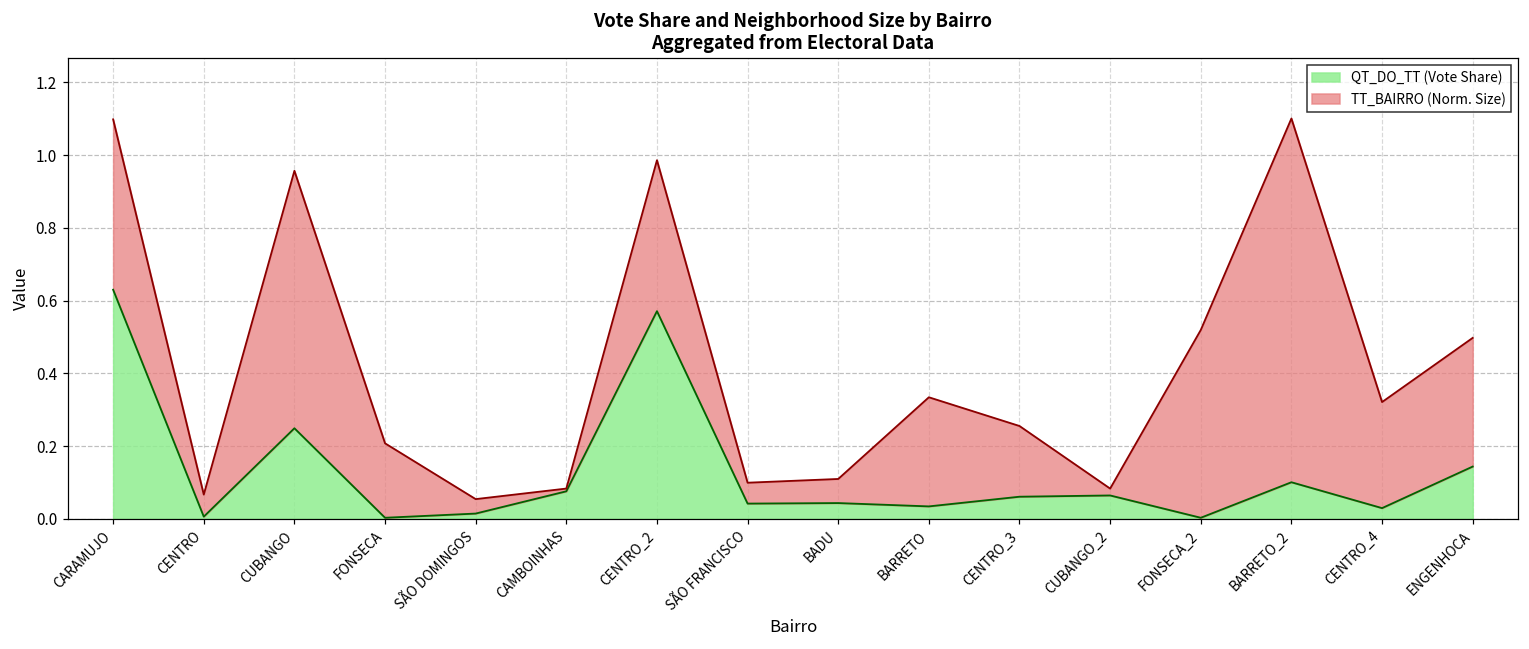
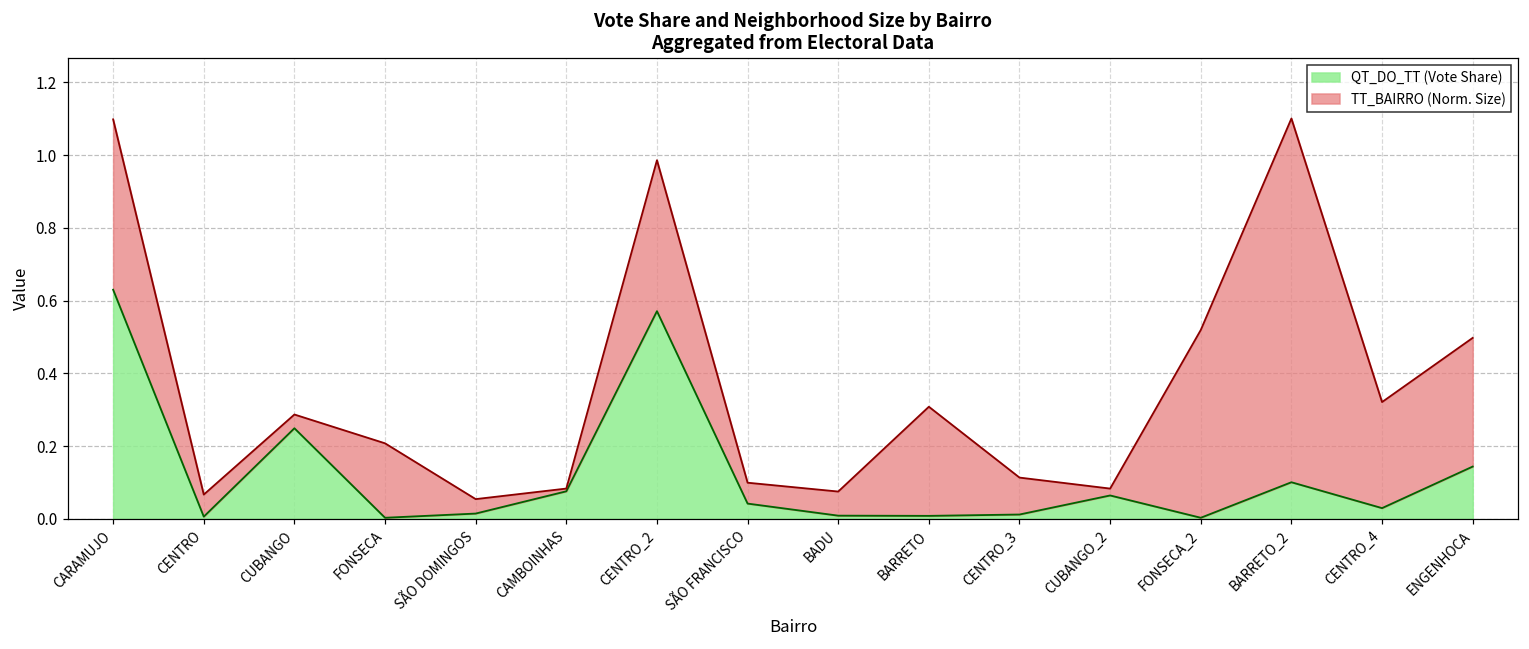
  {
    "QT_DO_TT (Vote Share)": {
      "CARAMUJO": 0.63,
      "CENTRO": 0.01,
      "CUBANGO": 0.25,
      "FONSECA": 0.00,
      "SÃO DOMINGOS": 0.01,
      "CENTRO_2": 0.57,
      "SÃO FRANCISCO": 0.04,
-     "BADU": 0.04,
-     "BARRETO": 0.03,
-     "CENTRO_3": 0.06,
+     "BADU": 0.01,
+     "BARRETO": 0.01,
+     "CENTRO_3": 0.01,
      "CUBANGO_2": 0.06,
      "FONSECA_2": 0.00,
      "BARRETO_2": 0.10,
      "CENTRO_4": 0.03,
      "ENGENHOCA": 0.14
    },
    "TT_BAIRRO (Norm. Size)": {
      "CARAMUJO": 0.47,
      "CENTRO": 0.06,
-     "CUBANGO": 0.71,
+     "CUBANGO": 0.04,
      "FONSECA": 0.20,
      "SÃO DOMINGOS": 0.04,
      "CENTRO_2": 0.41,
      "SÃO FRANCISCO": 0.06,
      "BADU": 0.07,
      "BARRETO": 0.30,
-     "CENTRO_3": 0.19,
+     "CENTRO_3": 0.10,
      "CUBANGO_2": 0.02,
      "FONSECA_2": 0.52,
      "BARRETO_2": 1.00,
      "CENTRO_4": 0.29,
      "ENGENHOCA": 0.35
    }
  }
